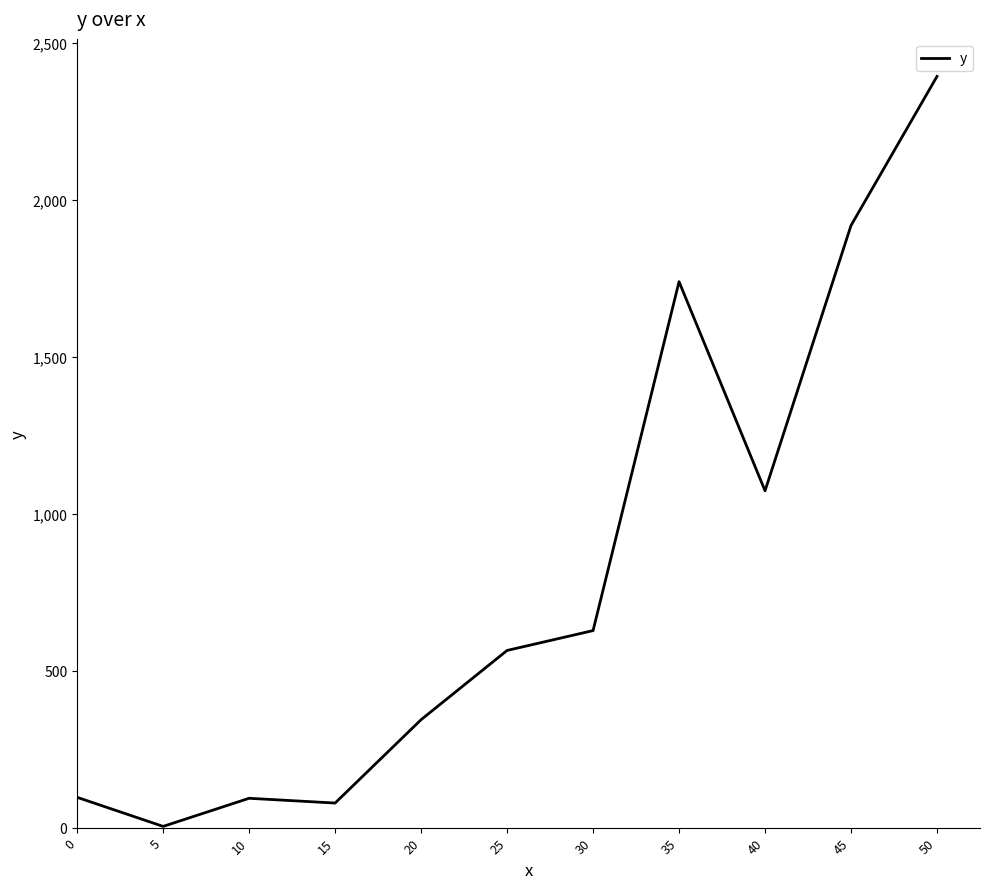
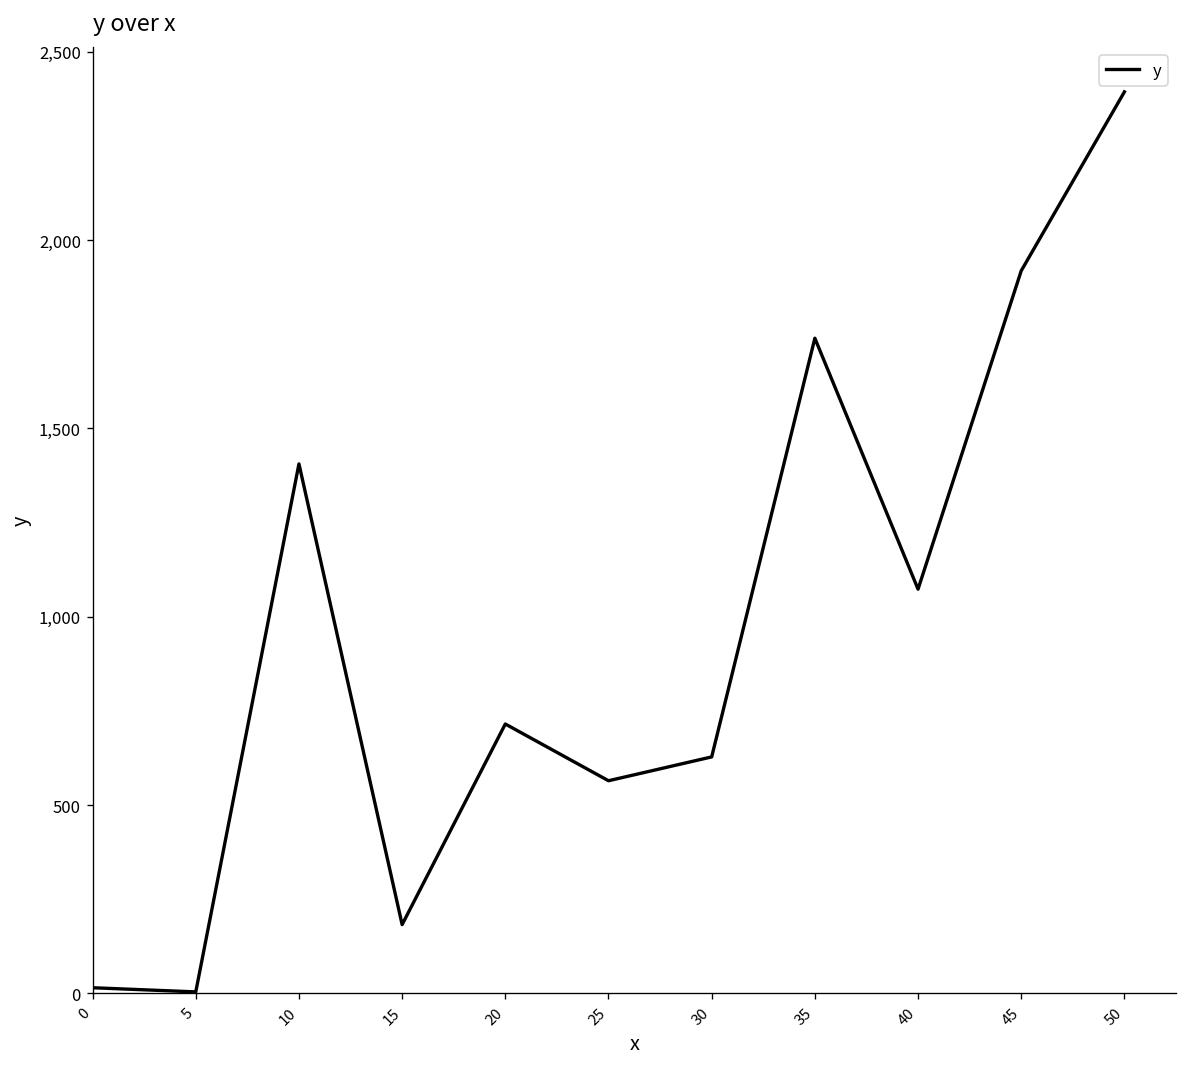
  {
-   "0": "100",
+   "0": "10",
    "5": "0",
-   "10": "90",
-   "15": "80",
-   "20": "340",
+   "10": "1,410",
+   "15": "180",
+   "20": "720",
    "25": "560",
    "30": "630",
    "35": "1,740",
    "40": "1,070",
    "45": "1,920",
    "50": "2,390"
  }
